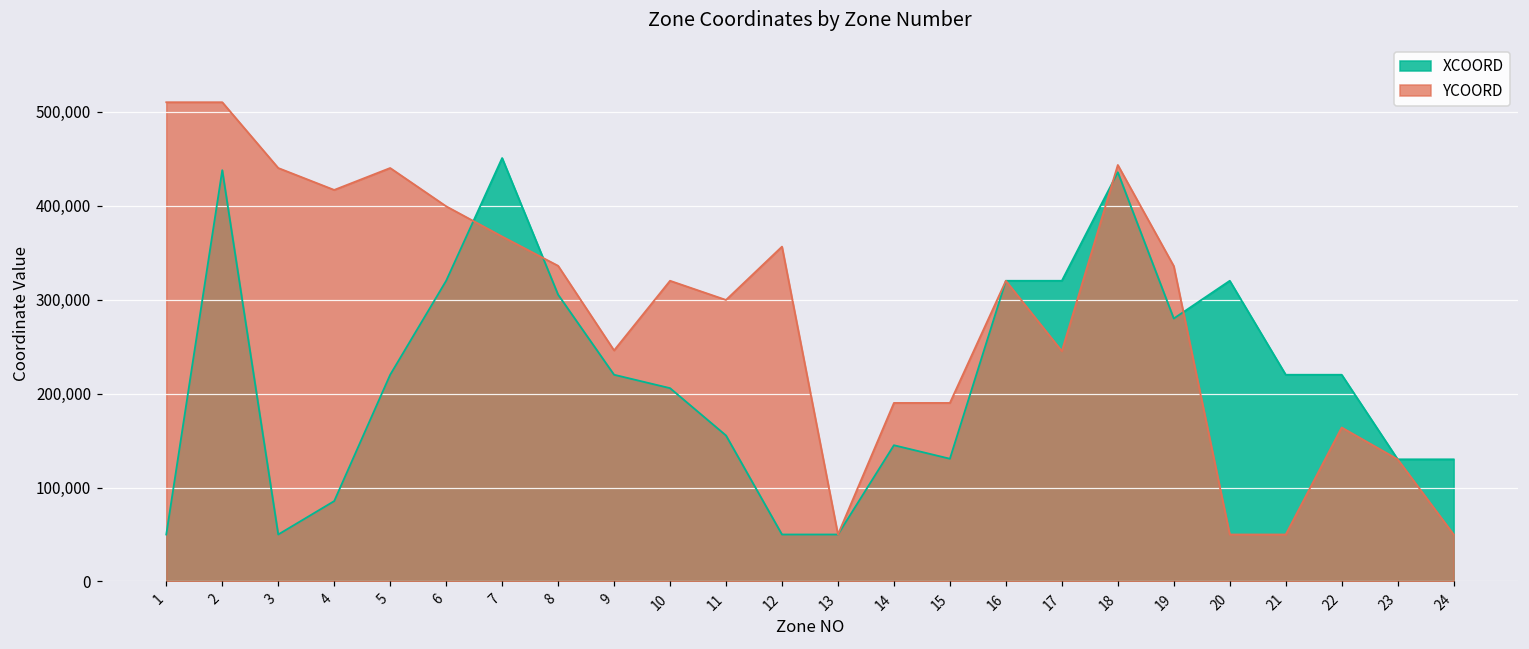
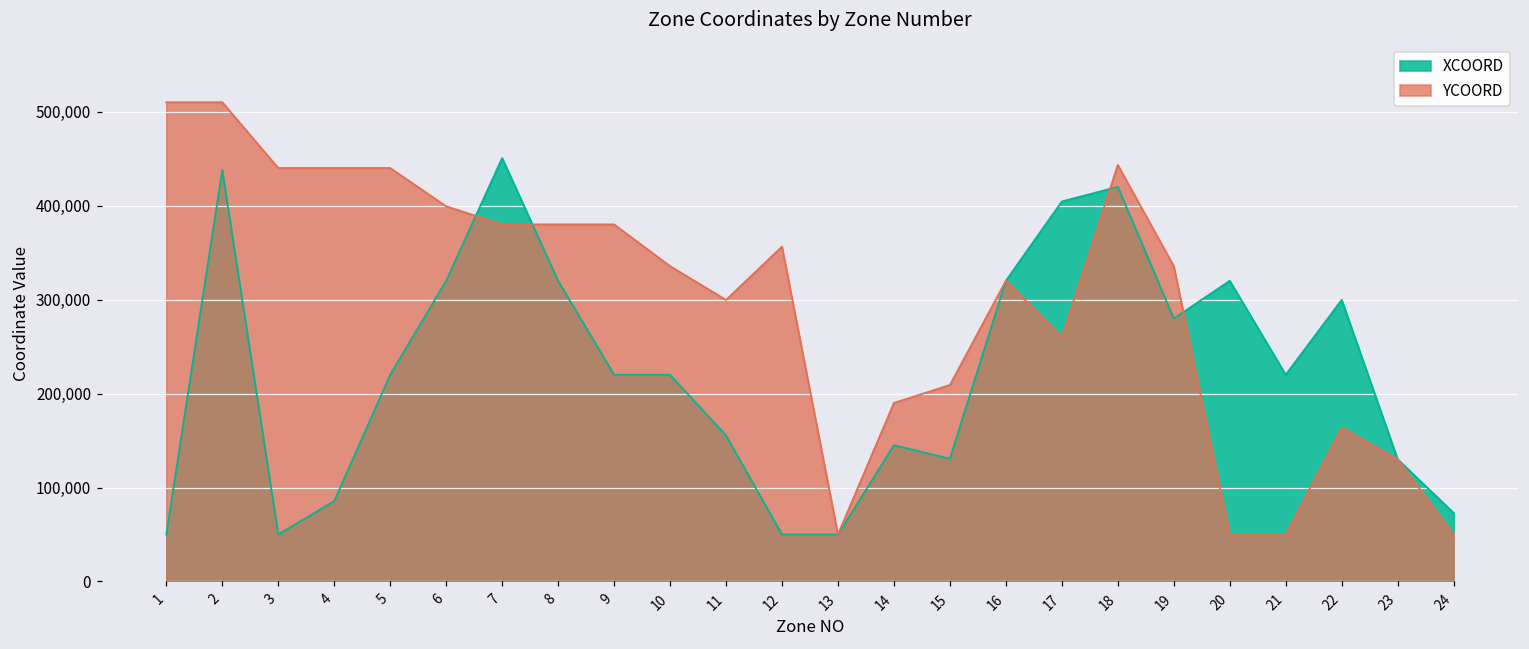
  {
    "XCOORD": {
      "1": "50,000",
      "2": "440,000",
      "3": "50,000",
      "4": "90,000",
      "5": "220,000",
      "6": "320,000",
      "7": "450,000",
-     "8": "310,000",
+     "8": "320,000",
      "9": "220,000",
-     "10": "210,000",
+     "10": "220,000",
      "11": "160,000",
      "12": "50,000",
      "14": "140,000",
      "15": "130,000",
-     "17": "320,000",
-     "18": "440,000",
+     "17": "400,000",
+     "18": "420,000",
      "19": "280,000",
      "20": "320,000",
      "21": "220,000",
-     "22": "220,000",
-     "24": "130,000"
+     "22": "300,000",
+     "24": "70,000"
    },
    "YCOORD": {
      "1": "510,000",
      "2": "510,000",
      "3": "440,000",
-     "4": "420,000",
+     "4": "440,000",
      "5": "440,000",
      "6": "400,000",
-     "7": "370,000",
-     "8": "340,000",
-     "9": "250,000",
-     "10": "320,000",
+     "7": "380,000",
+     "8": "380,000",
+     "9": "380,000",
+     "10": "340,000",
      "11": "300,000",
      "12": "360,000",
      "14": "190,000",
-     "15": "190,000",
-     "17": "250,000",
+     "15": "210,000",
+     "17": "260,000",
      "18": "440,000",
      "19": "340,000",
      "20": "50,000",
      "21": "50,000",
      "22": "160,000",
      "24": "50,000"
    }
  }
